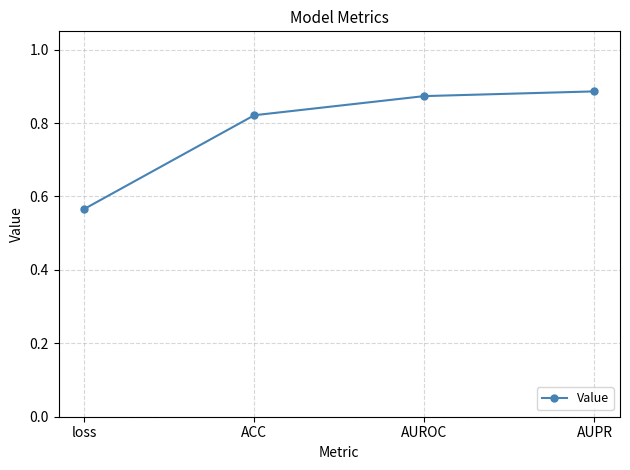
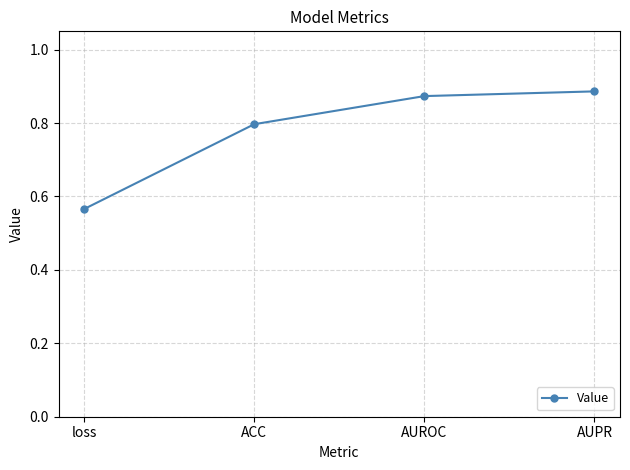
  {
    "loss": 0.57,
-   "ACC": 0.82,
+   "ACC": 0.80,
    "AUROC": 0.87,
    "AUPR": 0.89
  }
